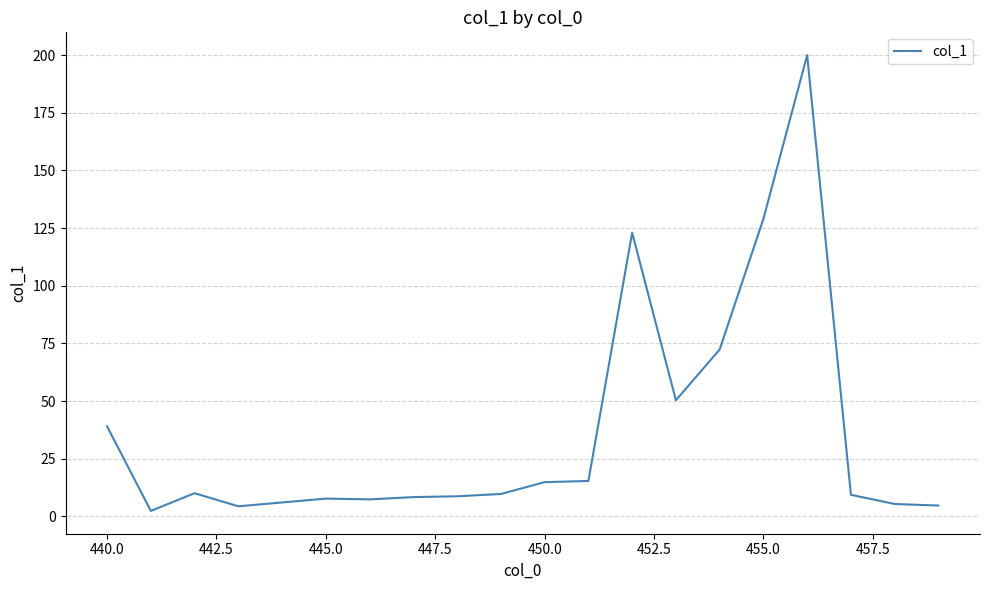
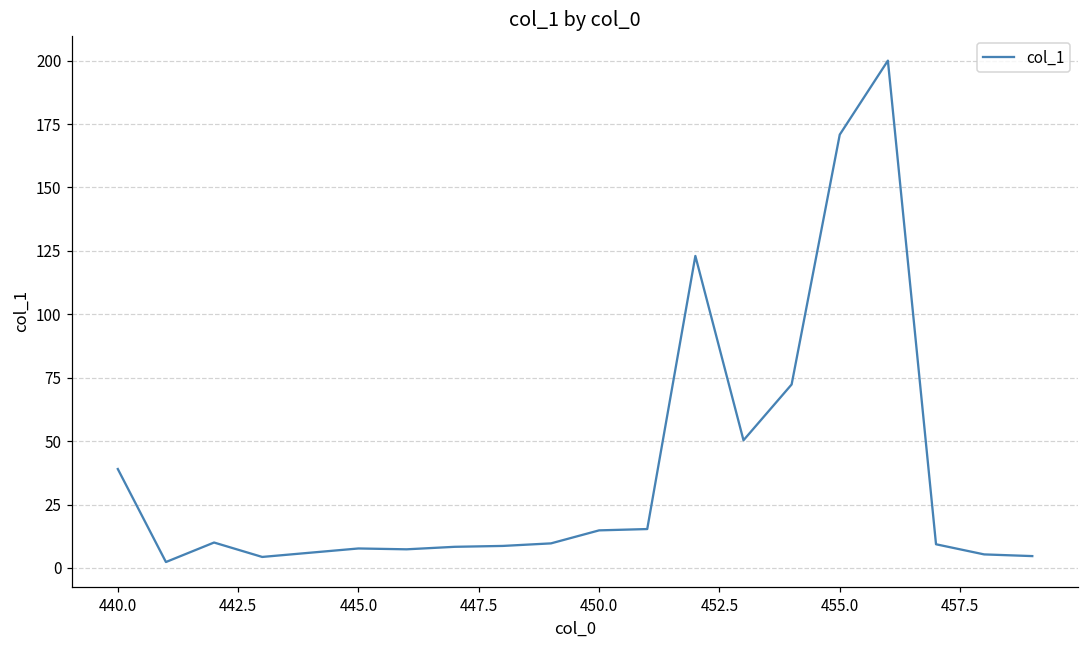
  {
    "440.0": 39,
    "445.0": 8,
    "450.0": 15,
-   "455.0": 129
+   "455.0": 171
  }
